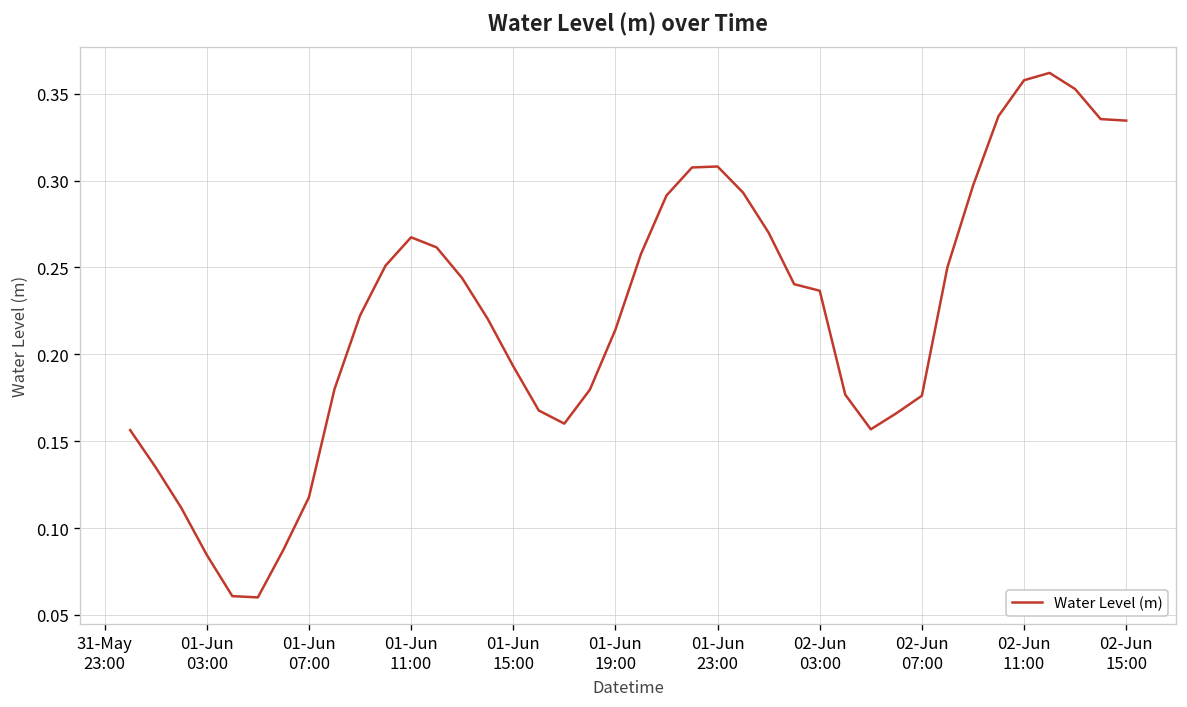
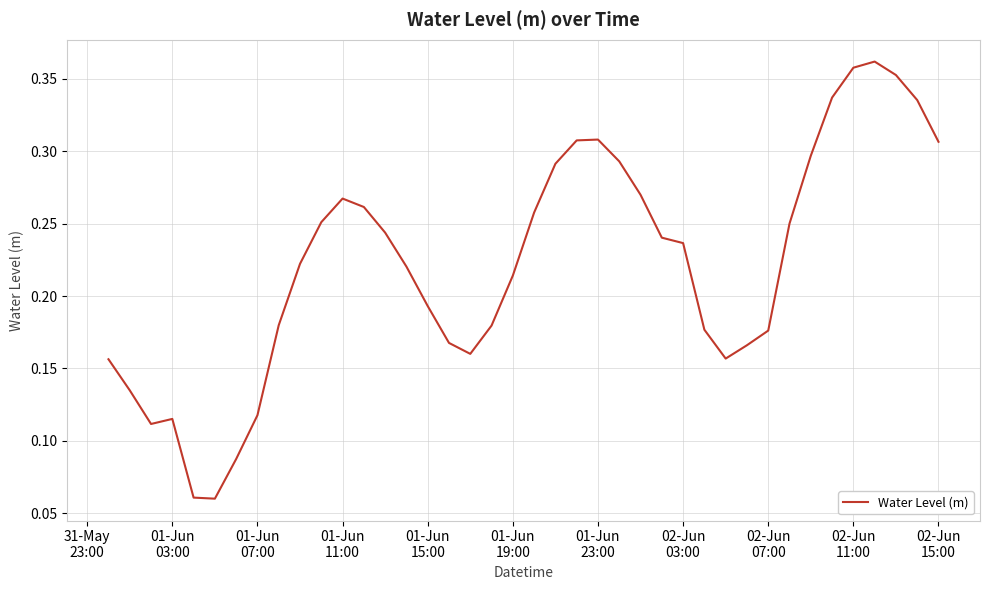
  {
-   "01-Jun 03:00": 0.085,
+   "01-Jun 03:00": 0.115,
    "01-Jun 07:00": 0.118,
    "01-Jun 11:00": 0.267,
    "01-Jun 15:00": 0.193,
    "01-Jun 19:00": 0.214,
    "01-Jun 23:00": 0.308,
    "02-Jun 03:00": 0.237,
    "02-Jun 07:00": 0.176,
    "02-Jun 11:00": 0.358,
-   "02-Jun 15:00": 0.335
+   "02-Jun 15:00": 0.307
  }
